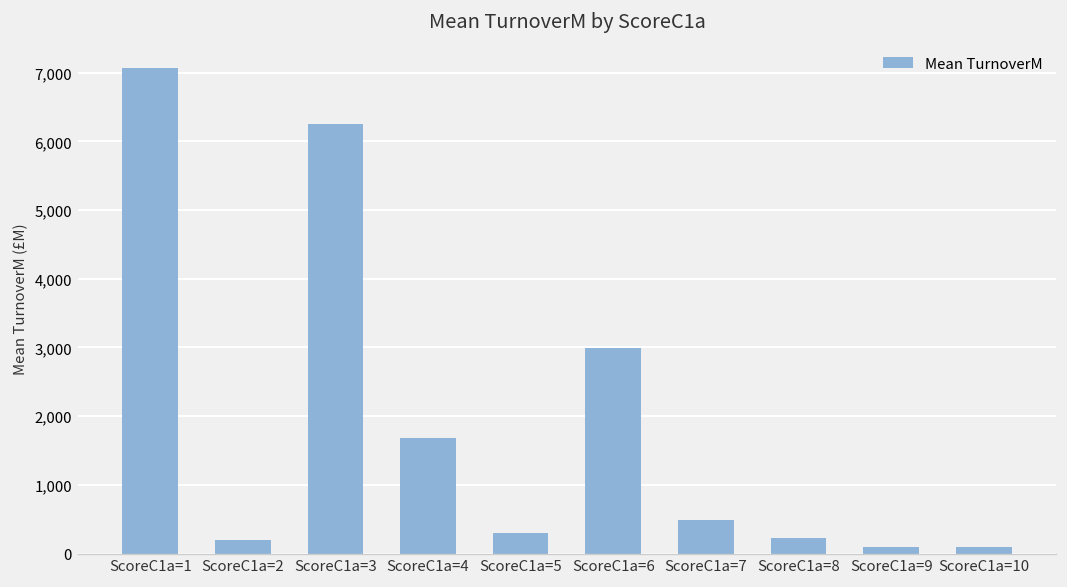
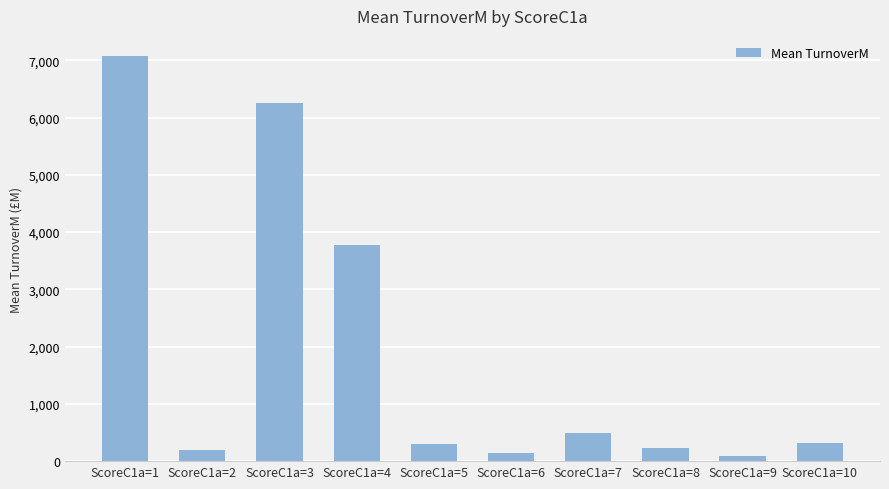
  {
    "ScoreC1a=1": "7,100",
    "ScoreC1a=2": "200",
    "ScoreC1a=3": "6,200",
-   "ScoreC1a=4": "1,700",
+   "ScoreC1a=4": "3,800",
    "ScoreC1a=5": "300",
-   "ScoreC1a=6": "3,000",
+   "ScoreC1a=6": "100",
    "ScoreC1a=7": "500",
    "ScoreC1a=8": "200",
    "ScoreC1a=9": "100",
-   "ScoreC1a=10": "100"
+   "ScoreC1a=10": "300"
  }
